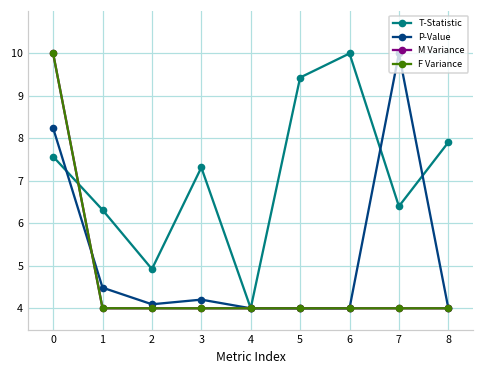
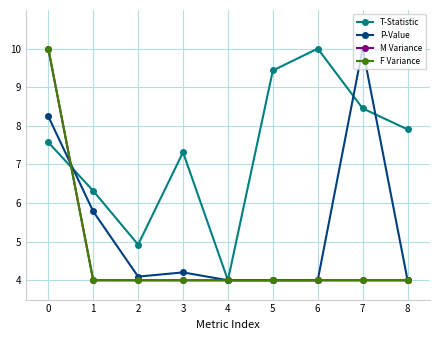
  {
    "T-Statistic": {
      "0": 7.6,
      "1": 6.3,
      "2": 4.9,
      "3": 7.3,
      "5": 9.4,
      "6": 10.0,
-     "7": 6.4,
+     "7": 8.5,
      "8": 7.9
    },
    "P-Value": {
      "0": 8.2,
-     "1": 4.5,
+     "1": 5.8,
      "2": 4.1,
      "3": 4.2
    },
    "F Variance": {
      "0": 10.0,
      "1": 4.0,
      "2": 4.0,
      "3": 4.0,
      "7": 4.0
    }
  }
